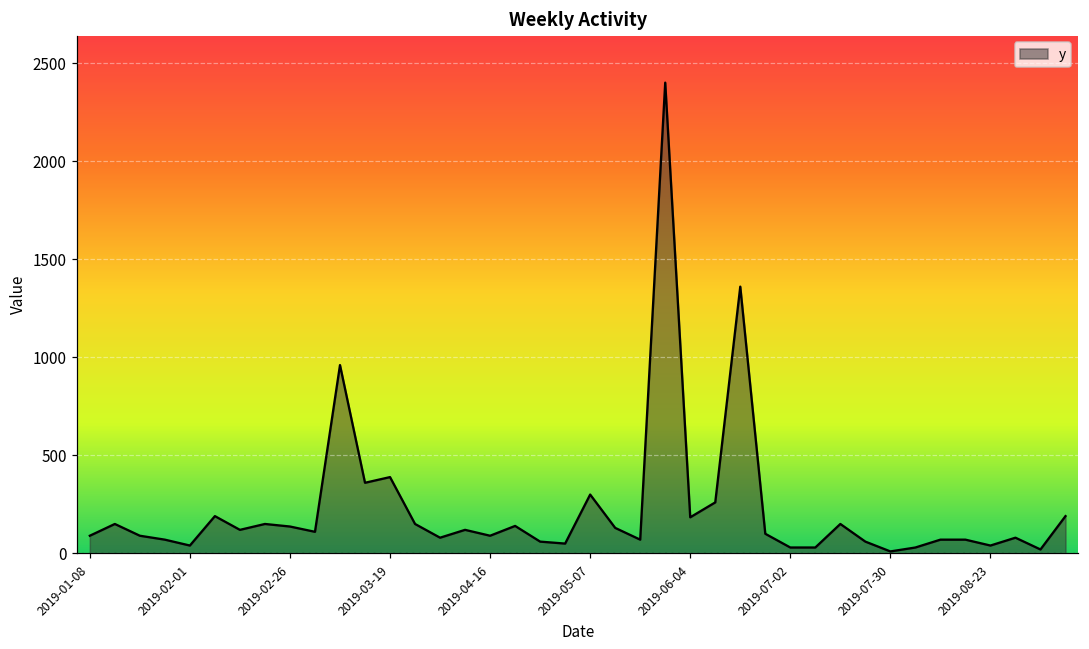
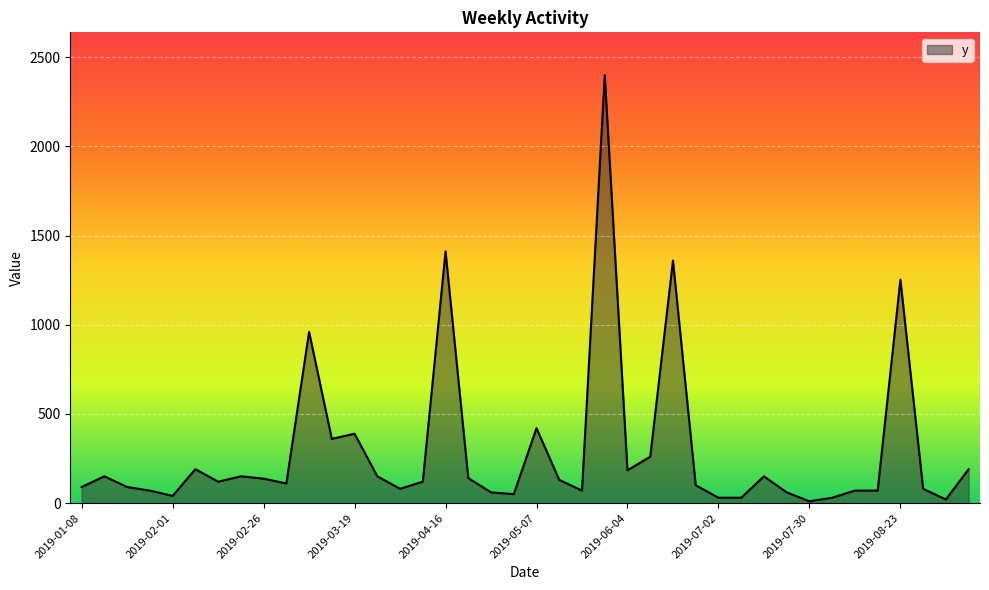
  {
    "2019-01-08": 90,
    "2019-02-01": 40,
    "2019-02-26": 140,
    "2019-03-19": 390,
-   "2019-04-16": 90,
-   "2019-05-07": 300,
+   "2019-04-16": 1410,
+   "2019-05-07": 420,
    "2019-06-04": 180,
    "2019-07-02": 30,
    "2019-07-30": 10,
-   "2019-08-23": 40
+   "2019-08-23": 1250
  }
